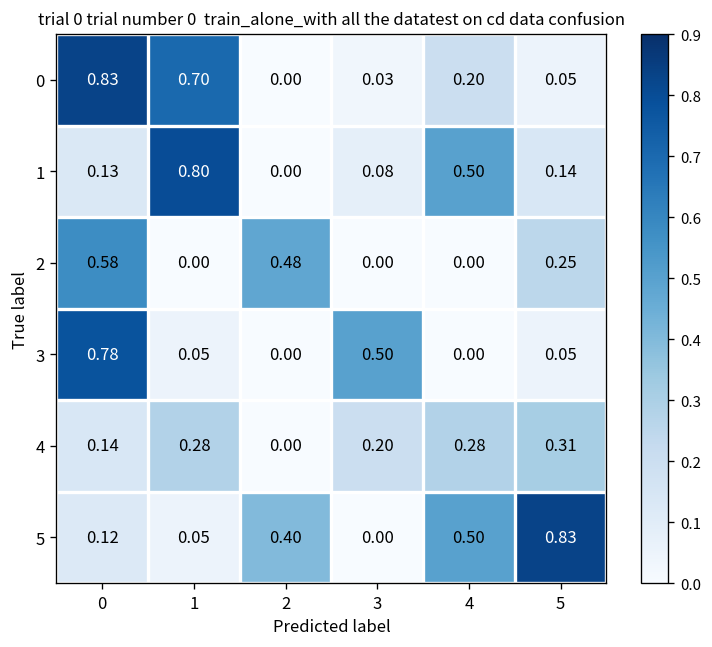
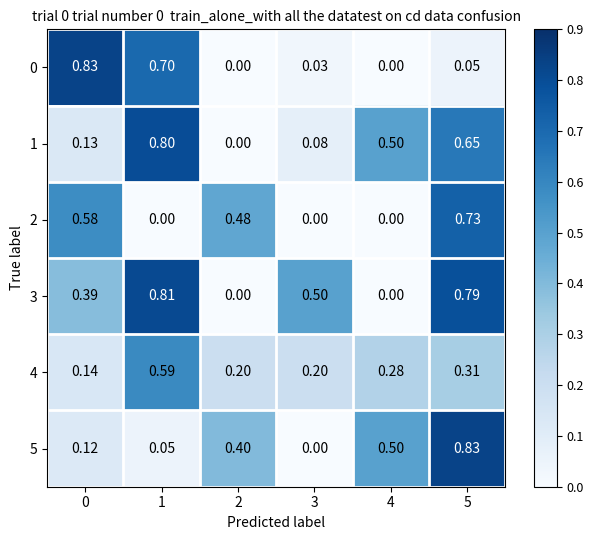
  {
    "0": {
      "0": 0.83,
      "1": 0.70,
      "2": 0.00,
      "3": 0.03,
-     "4": 0.20,
+     "4": 0.00,
      "5": 0.05
    },
    "1": {
      "0": 0.13,
      "1": 0.80,
      "2": 0.00,
      "3": 0.08,
      "4": 0.50,
-     "5": 0.14
+     "5": 0.65
    },
    "2": {
      "0": 0.58,
      "1": 0.00,
      "2": 0.48,
      "3": 0.00,
      "4": 0.00,
-     "5": 0.25
+     "5": 0.73
    },
    "3": {
-     "0": 0.78,
-     "1": 0.05,
+     "0": 0.39,
+     "1": 0.81,
      "2": 0.00,
      "3": 0.50,
      "4": 0.00,
-     "5": 0.05
+     "5": 0.79
    },
    "4": {
      "0": 0.14,
-     "1": 0.28,
-     "2": 0.00,
+     "1": 0.59,
+     "2": 0.20,
      "3": 0.20,
      "4": 0.28,
      "5": 0.31
    },
    "5": {
      "0": 0.12,
      "1": 0.05,
      "2": 0.40,
      "3": 0.00,
      "4": 0.50,
      "5": 0.83
    }
  }
